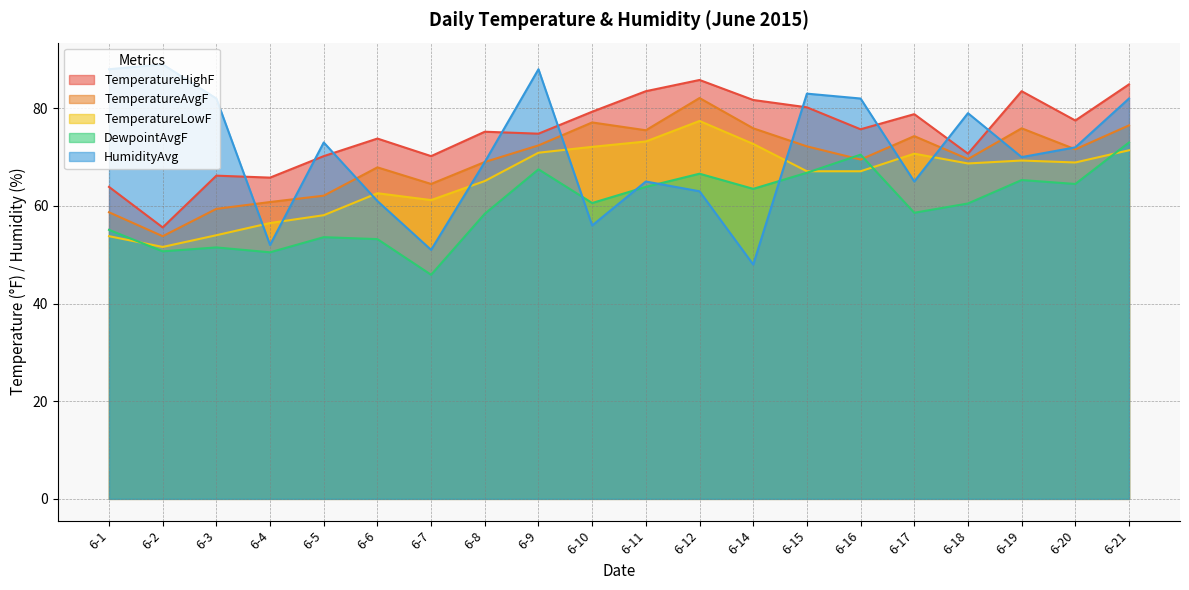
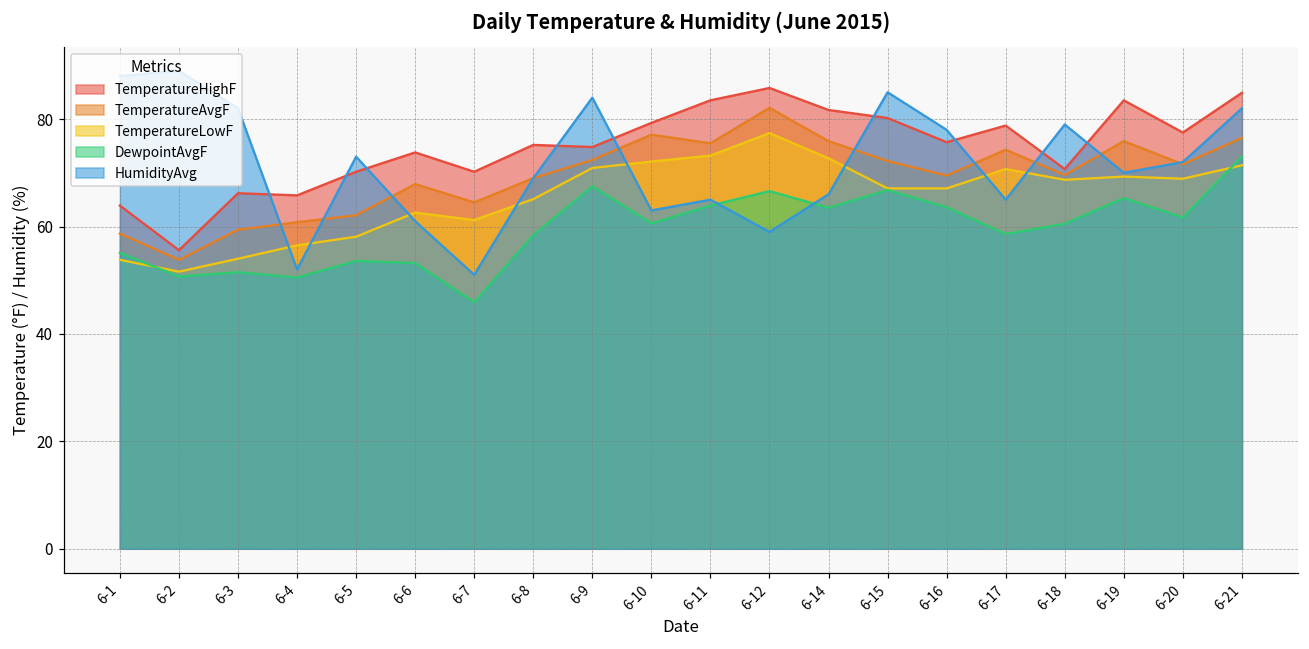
  {
    "DewpointAvgF": {
      "6-1": 55,
      "6-2": 51,
      "6-3": 52,
      "6-4": 51,
      "6-5": 54,
      "6-6": 53,
      "6-7": 46,
      "6-8": 58,
      "6-9": 68,
      "6-10": 61,
      "6-11": 64,
      "6-12": 67,
      "6-14": 64,
-     "6-16": 71,
+     "6-16": 64,
      "6-17": 59,
      "6-18": 61,
      "6-19": 65,
-     "6-20": 65,
+     "6-20": 62,
      "6-21": 73
    },
    "HumidityAvg": {
      "6-4": 52,
      "6-5": 73,
      "6-6": 61,
      "6-7": 51,
-     "6-9": 88,
-     "6-10": 56,
+     "6-9": 84,
+     "6-10": 63,
      "6-11": 65,
-     "6-12": 63,
-     "6-14": 48,
-     "6-15": 83,
-     "6-16": 82,
+     "6-12": 59,
+     "6-14": 66,
+     "6-15": 85,
+     "6-16": 78,
      "6-17": 65,
      "6-18": 79,
      "6-19": 70,
      "6-21": 82
    }
  }
